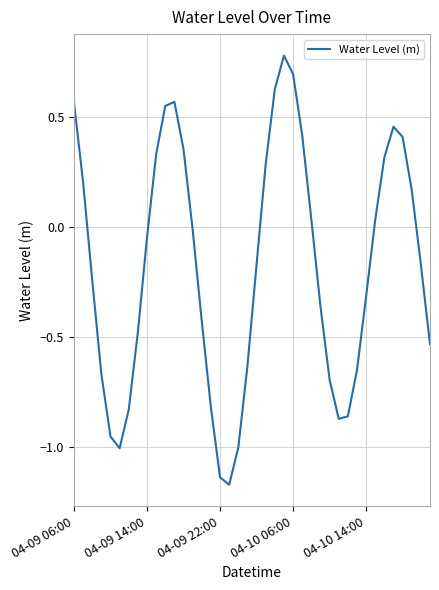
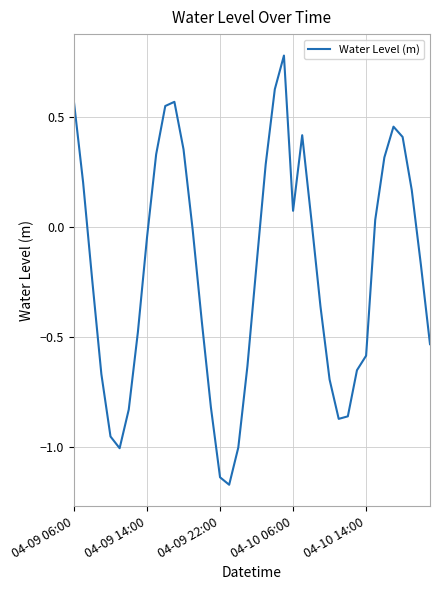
  {
    "04-09 06:00": 0.57,
    "04-09 14:00": -0.05,
    "04-09 22:00": -1.14,
-   "04-10 06:00": 0.70,
-   "04-10 14:00": -0.32
+   "04-10 06:00": 0.07,
+   "04-10 14:00": -0.58
  }
